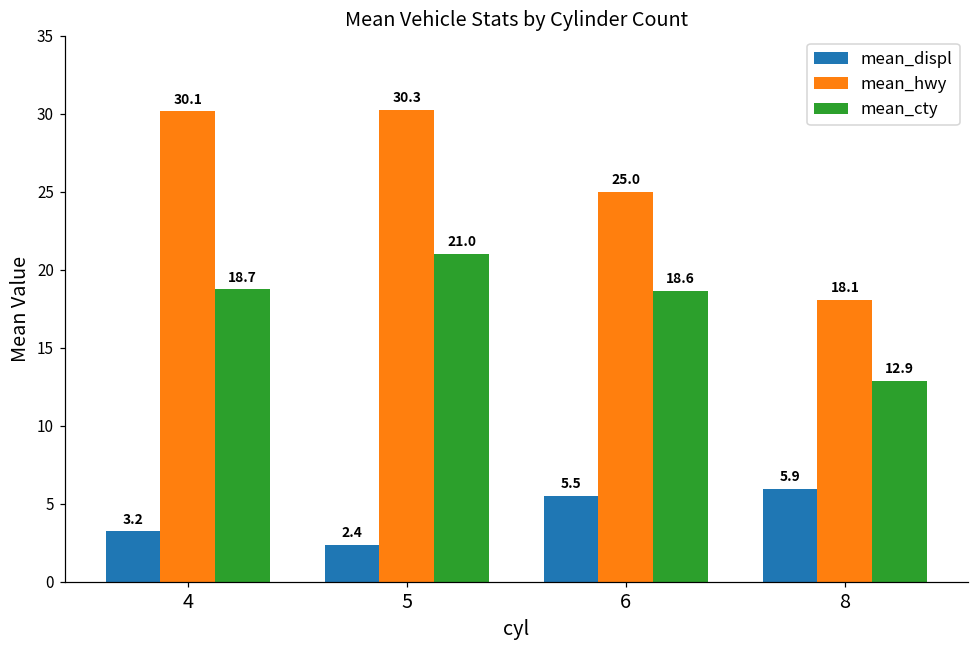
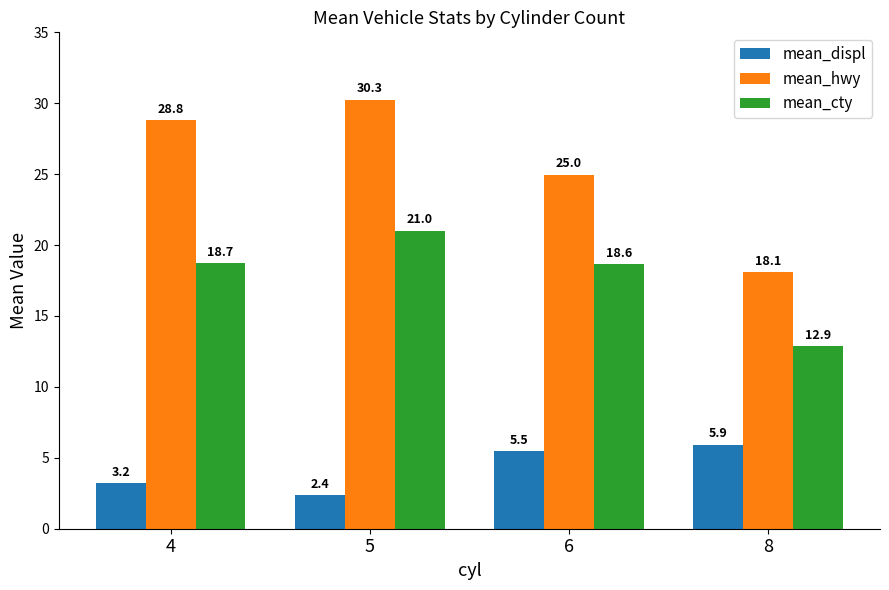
  {
    "mean_displ": {
      "4": 3.2,
      "5": 2.4,
      "6": 5.5,
      "8": 5.9
    },
    "mean_hwy": {
-     "4": 30.1,
+     "4": 28.8,
      "5": 30.3,
      "6": 25.0,
      "8": 18.1
    },
    "mean_cty": {
      "4": 18.7,
      "5": 21.0,
      "6": 18.6,
      "8": 12.9
    }
  }
